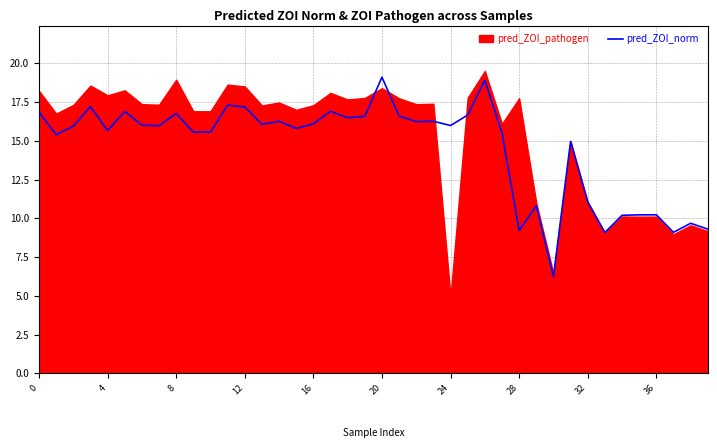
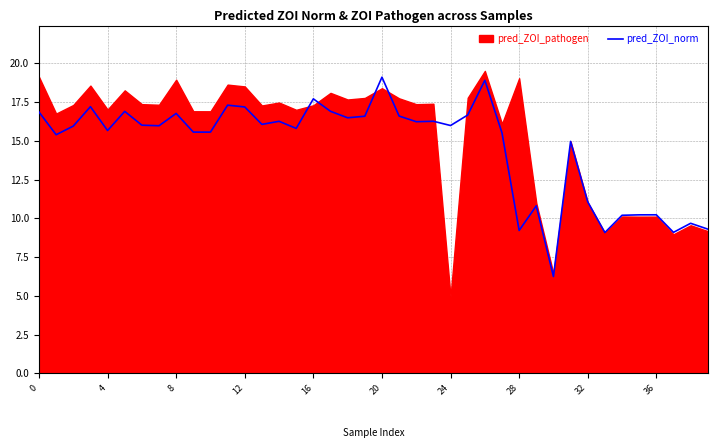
  {
    "pred_ZOI_pathogen": {
-     "0": 18.2,
-     "4": 17.9,
+     "0": 19.1,
+     "4": 17.0,
      "8": 18.9,
      "12": 18.5,
      "16": 17.3,
      "20": 18.4,
      "24": 5.0,
-     "28": 17.7
+     "28": 19.0
    },
    "pred_ZOI_norm": {
      "0": 16.9,
      "4": 15.7,
      "8": 16.8,
      "12": 17.2,
-     "16": 16.1,
+     "16": 17.7,
      "20": 19.1,
      "24": 16.0,
      "28": 9.2
    }
  }
